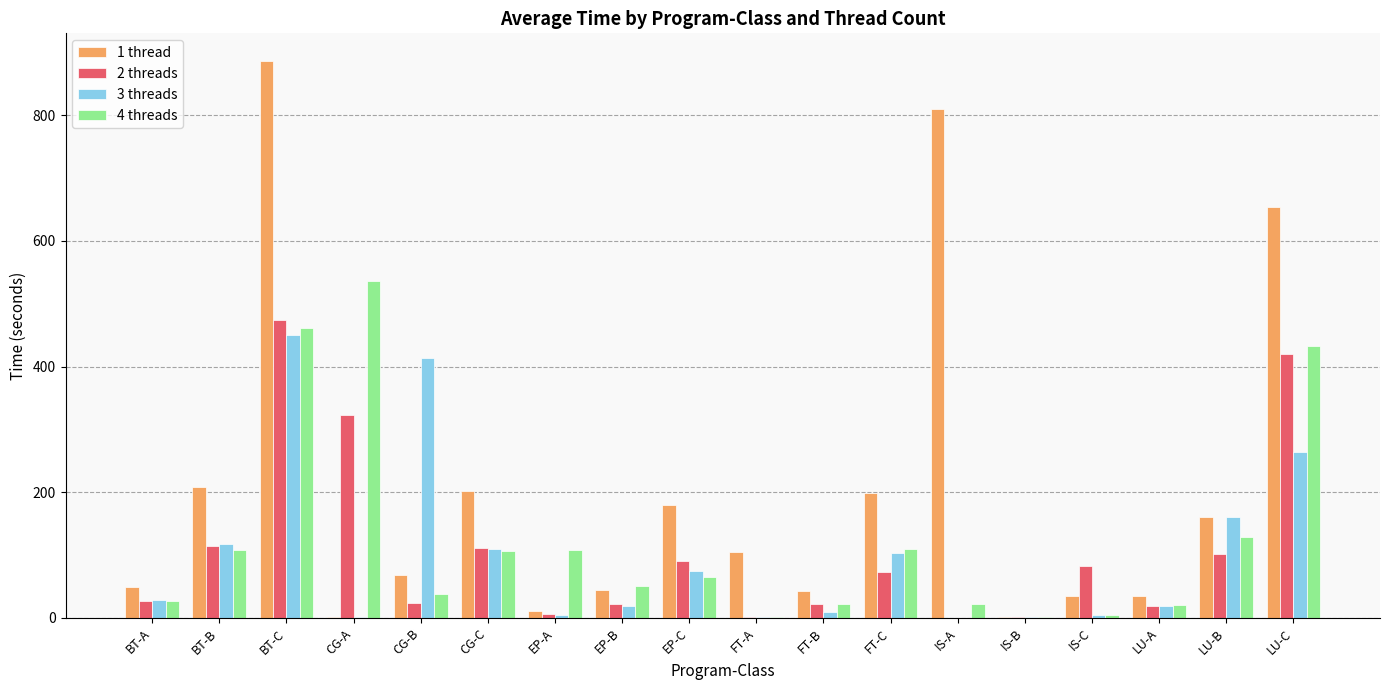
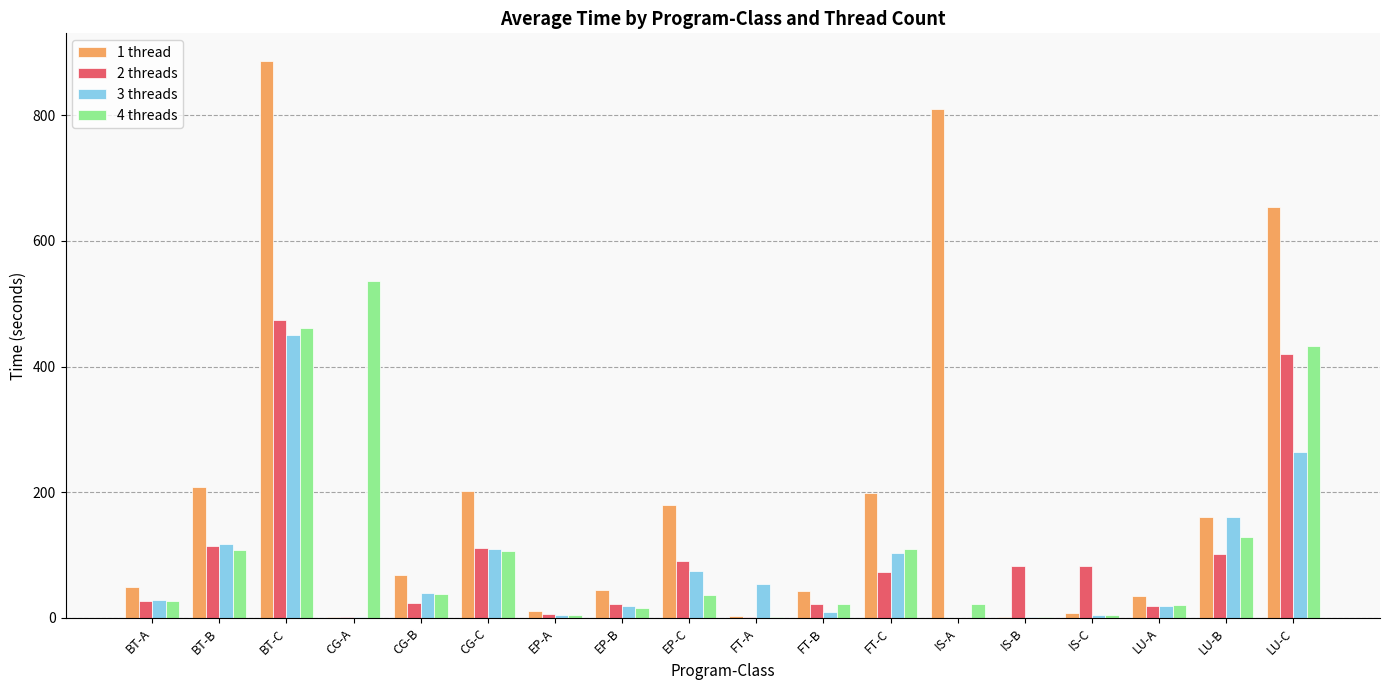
  {
    "1 thread": {
      "BT-A": 50,
      "BT-B": 210,
      "BT-C": 890,
      "CG-B": 70,
      "CG-C": 200,
      "EP-A": 10,
      "EP-B": 50,
      "EP-C": 180,
-     "FT-A": 110,
+     "FT-A": 0,
      "FT-B": 40,
      "FT-C": 200,
      "IS-A": 810,
-     "IS-C": 30,
+     "IS-C": 10,
      "LU-A": 30,
      "LU-B": 160,
      "LU-C": 650
    },
    "2 threads": {
      "BT-A": 30,
      "BT-B": 110,
      "BT-C": 470,
-     "CG-A": 320,
+     "CG-A": 0,
      "CG-B": 20,
      "CG-C": 110,
      "EP-A": 10,
      "EP-B": 20,
      "EP-C": 90,
      "FT-B": 20,
      "FT-C": 70,
-     "IS-B": 0,
+     "IS-B": 80,
      "IS-C": 80,
      "LU-A": 20,
      "LU-B": 100,
      "LU-C": 420
    },
    "3 threads": {
      "BT-A": 30,
      "BT-B": 120,
      "BT-C": 450,
-     "CG-B": 410,
+     "CG-B": 40,
      "CG-C": 110,
      "EP-A": 0,
      "EP-B": 20,
      "EP-C": 70,
-     "FT-A": 0,
+     "FT-A": 50,
      "FT-B": 10,
      "FT-C": 100,
      "LU-A": 20,
      "LU-B": 160,
      "LU-C": 260
    },
    "4 threads": {
      "BT-A": 30,
      "BT-B": 110,
      "BT-C": 460,
      "CG-A": 540,
      "CG-B": 40,
      "CG-C": 110,
-     "EP-A": 110,
-     "EP-B": 50,
-     "EP-C": 60,
+     "EP-A": 0,
+     "EP-B": 20,
+     "EP-C": 40,
      "FT-B": 20,
      "FT-C": 110,
      "IS-A": 20,
      "LU-A": 20,
      "LU-B": 130,
      "LU-C": 430
    }
  }
